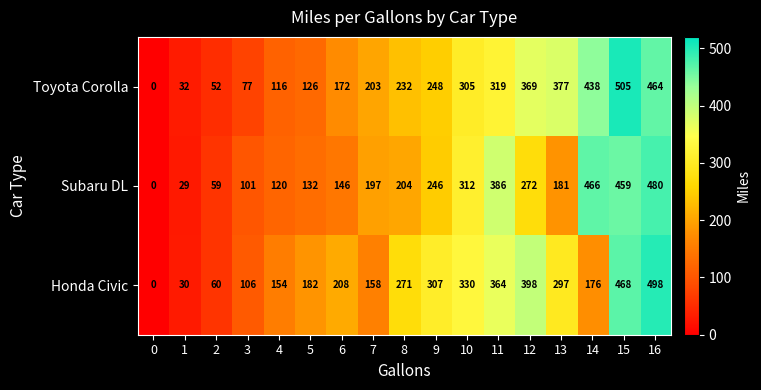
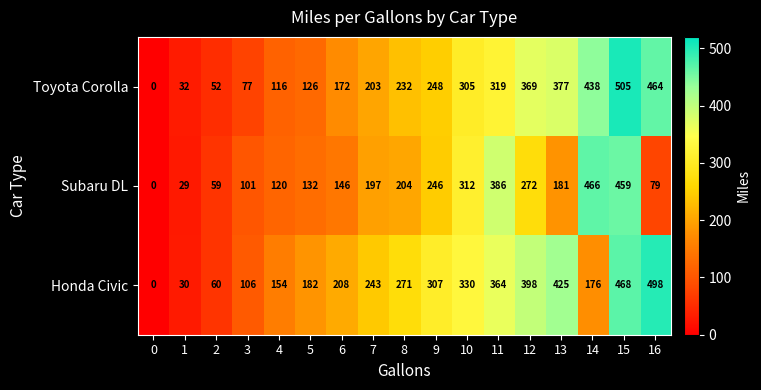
  {
    "Toyota Corolla": {
      "0": 0,
      "1": 32,
      "2": 52,
      "3": 77,
      "4": 116,
      "5": 126,
      "6": 172,
      "7": 203,
      "8": 232,
      "9": 248,
      "10": 305,
      "11": 319,
      "12": 369,
      "13": 377,
      "14": 438,
      "15": 505,
      "16": 464
    },
    "Subaru DL": {
      "0": 0,
      "1": 29,
      "2": 59,
      "3": 101,
      "4": 120,
      "5": 132,
      "6": 146,
      "7": 197,
      "8": 204,
      "9": 246,
      "10": 312,
      "11": 386,
      "12": 272,
      "13": 181,
      "14": 466,
      "15": 459,
-     "16": 480
+     "16": 79
    },
    "Honda Civic": {
      "0": 0,
      "1": 30,
      "2": 60,
      "3": 106,
      "4": 154,
      "5": 182,
      "6": 208,
-     "7": 158,
+     "7": 243,
      "8": 271,
      "9": 307,
      "10": 330,
      "11": 364,
      "12": 398,
-     "13": 297,
+     "13": 425,
      "14": 176,
      "15": 468,
      "16": 498
    }
  }
